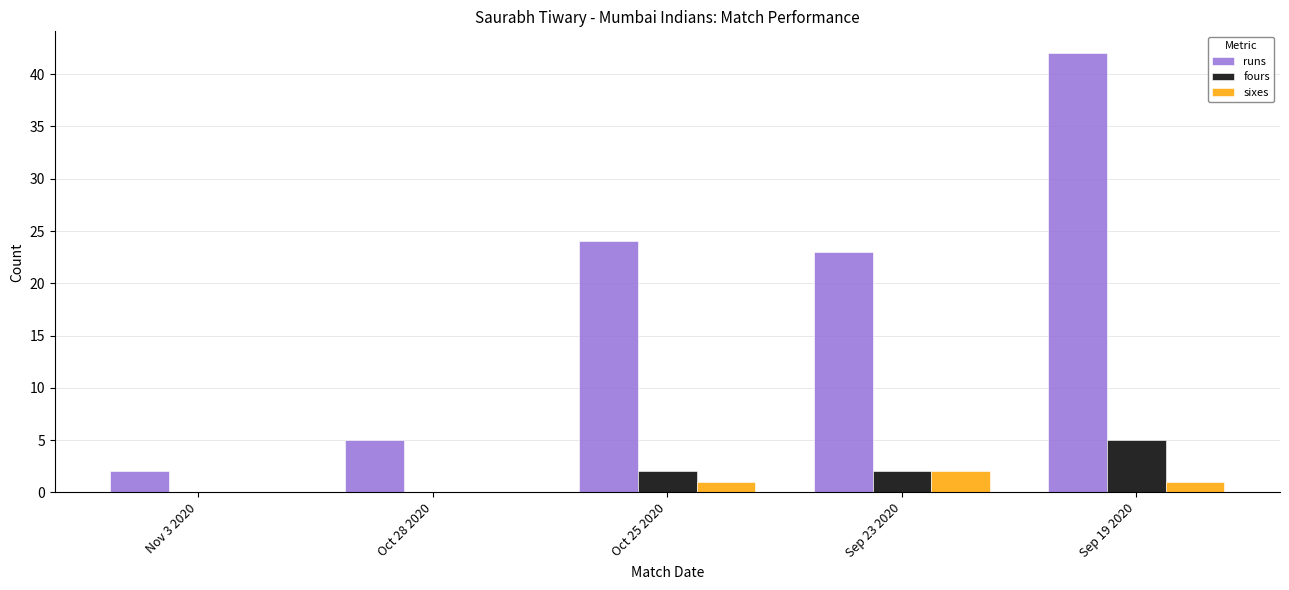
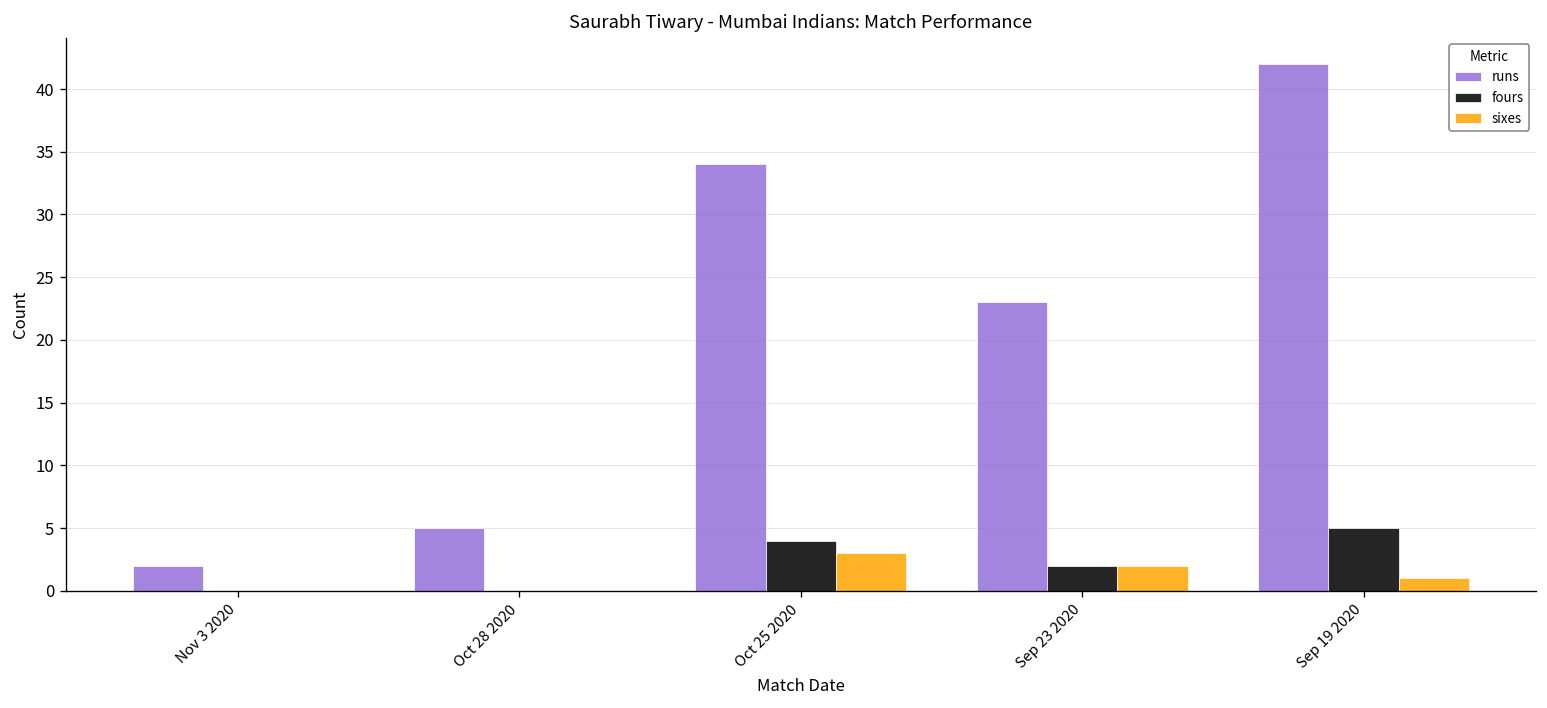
  {
    "runs": {
      "Nov 3 2020": 2,
      "Oct 28 2020": 5,
-     "Oct 25 2020": 24,
+     "Oct 25 2020": 34,
      "Sep 23 2020": 23,
      "Sep 19 2020": 42
    },
    "fours": {
      "Nov 3 2020": 0,
      "Oct 28 2020": 0,
-     "Oct 25 2020": 2,
+     "Oct 25 2020": 4,
      "Sep 23 2020": 2,
      "Sep 19 2020": 5
    },
    "sixes": {
      "Nov 3 2020": 0,
      "Oct 28 2020": 0,
-     "Oct 25 2020": 1,
+     "Oct 25 2020": 3,
      "Sep 23 2020": 2,
      "Sep 19 2020": 1
    }
  }
